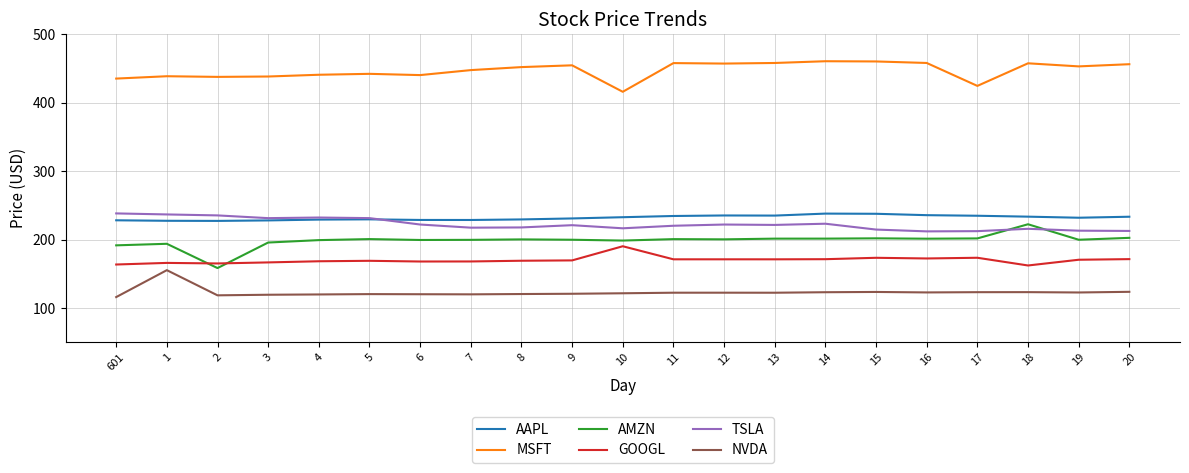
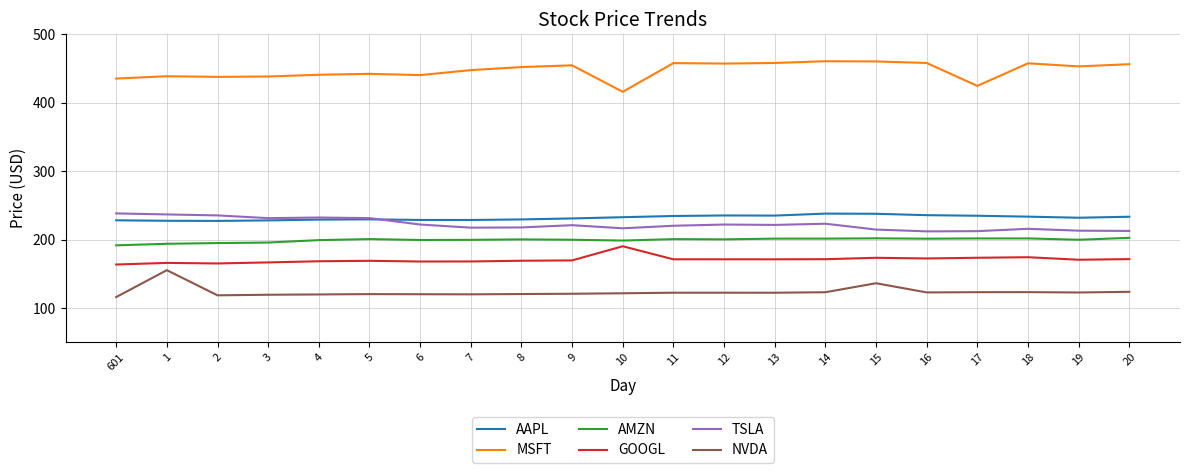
  {
    "AAPL": {
      "601": 230,
      "1": 230,
      "2": 230,
      "6": 230,
      "7": 230,
      "8": 230,
      "9": 230,
      "10": 230,
      "11": 230,
      "12": 240,
      "13": 240,
      "14": 240,
      "15": 240,
      "16": 240,
      "17": 230,
      "18": 230,
      "19": 230,
      "20": 230
    },
    "MSFT": {
      "601": 440,
      "1": 440,
      "2": 440,
      "3": 440,
      "4": 440,
      "5": 440,
      "6": 440,
      "7": 450,
      "8": 450,
      "9": 450,
      "10": 420,
      "11": 460,
      "12": 460,
      "13": 460,
      "14": 460,
      "15": 460,
      "16": 460,
      "17": 420,
      "18": 460,
      "19": 450,
      "20": 460
    },
    "AMZN": {
      "601": 190,
      "1": 190,
-     "2": 160,
+     "2": 190,
      "3": 200,
      "4": 200,
      "5": 200,
      "6": 200,
      "7": 200,
      "8": 200,
      "9": 200,
      "10": 200,
      "11": 200,
      "12": 200,
      "13": 200,
      "14": 200,
      "15": 200,
      "16": 200,
      "17": 200,
-     "18": 220,
+     "18": 200,
      "19": 200,
      "20": 200
    },
    "GOOGL": {
      "601": 160,
      "1": 170,
      "2": 170,
      "3": 170,
      "4": 170,
      "5": 170,
      "6": 170,
      "7": 170,
      "8": 170,
      "9": 170,
      "10": 190,
      "11": 170,
      "12": 170,
      "13": 170,
      "14": 170,
      "15": 170,
      "16": 170,
      "17": 170,
-     "18": 160,
+     "18": 170,
      "19": 170,
      "20": 170
    },
    "TSLA": {
      "601": 240,
      "1": 240,
      "2": 240,
      "6": 220,
      "7": 220,
      "8": 220,
      "9": 220,
      "10": 220,
      "11": 220,
      "12": 220,
      "13": 220,
      "14": 220,
      "15": 210,
      "16": 210,
      "17": 210,
      "18": 220,
      "19": 210,
      "20": 210
    },
    "NVDA": {
      "601": 120,
      "1": 160,
      "2": 120,
      "3": 120,
      "4": 120,
      "5": 120,
      "6": 120,
      "7": 120,
      "8": 120,
      "9": 120,
      "10": 120,
      "11": 120,
      "12": 120,
      "13": 120,
      "14": 120,
-     "15": 120,
+     "15": 140,
      "16": 120,
      "17": 120,
      "18": 120,
      "19": 120,
      "20": 120
    }
  }
